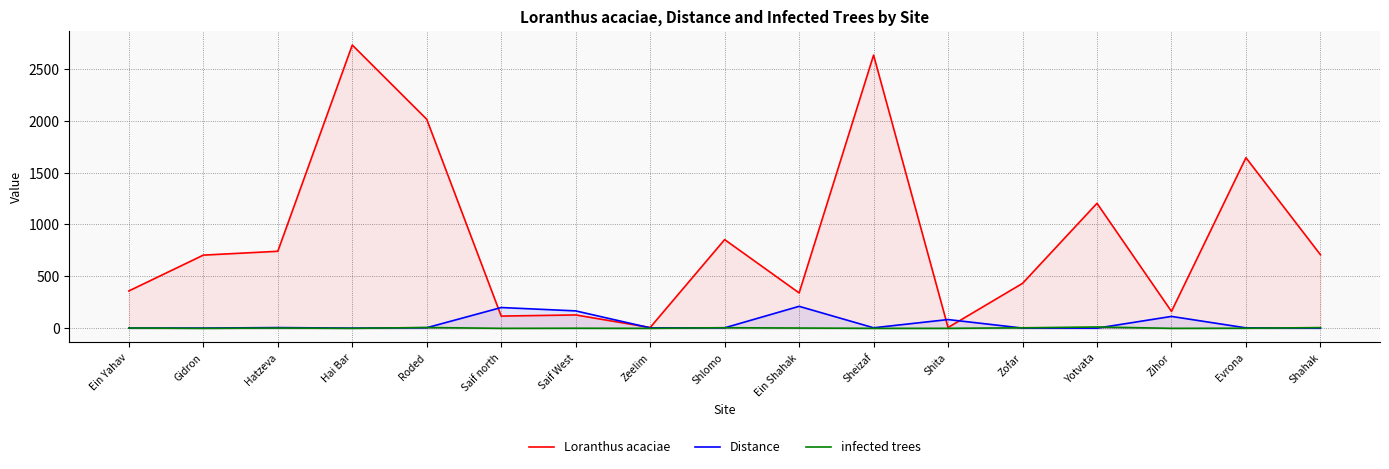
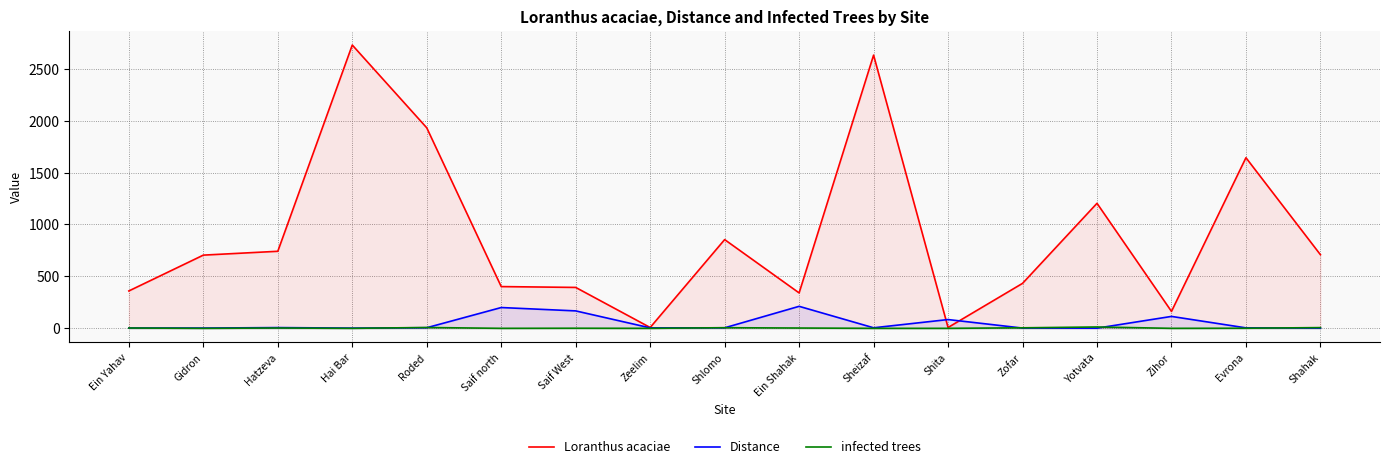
  {
    "Loranthus acaciae": {
      "Ein Yahav": 360,
      "Gidron": 710,
      "Hatzeva": 740,
      "Hai Bar": 2730,
-     "Roded": 2010,
-     "Saif north": 120,
-     "Saif West": 130,
+     "Roded": 1930,
+     "Saif north": 400,
+     "Saif West": 390,
      "Shlomo": 850,
      "Ein Shahak": 340,
      "Sheizaf": 2630,
      "Zofar": 430,
      "Yotvata": 1200,
      "Zihor": 160,
      "Evrona": 1640,
      "Shahak": 710
    },
    "Distance": {
      "Saif north": 200,
      "Saif West": 170,
      "Ein Shahak": 210,
      "Shita": 80,
      "Zihor": 110
    },
    "infected trees": {
      "Saif north": 0,
      "Saif West": 0,
      "Ein Shahak": 0,
      "Zihor": 0
    }
  }
